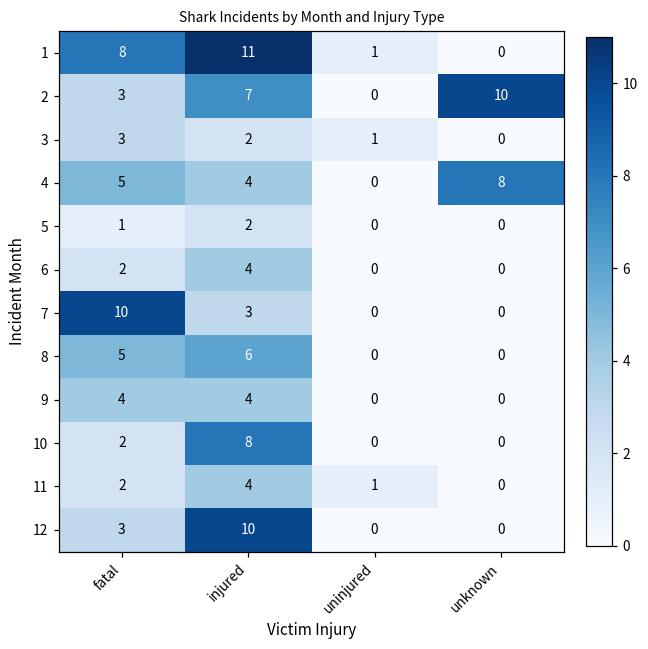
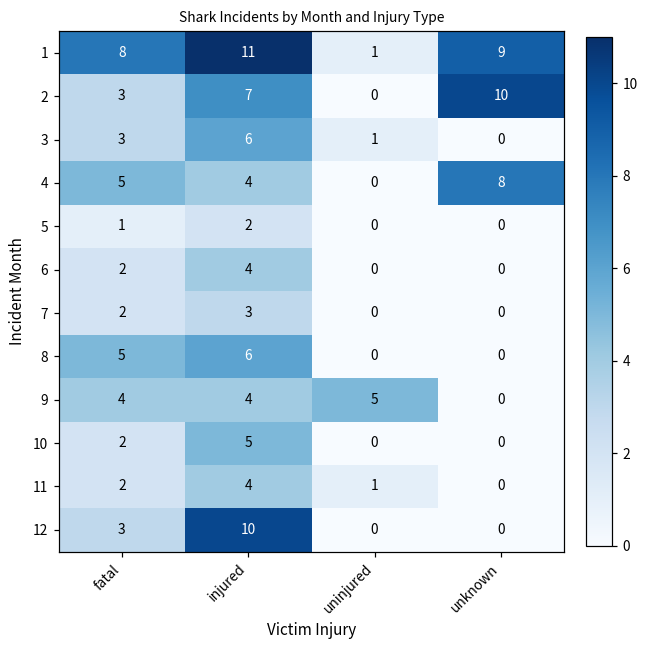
  {
    "1": {
      "fatal": 8,
      "injured": 11,
      "uninjured": 1,
-     "unknown": 0
+     "unknown": 9
    },
    "2": {
      "fatal": 3,
      "injured": 7,
      "uninjured": 0,
      "unknown": 10
    },
    "3": {
      "fatal": 3,
-     "injured": 2,
+     "injured": 6,
      "uninjured": 1,
      "unknown": 0
    },
    "4": {
      "fatal": 5,
      "injured": 4,
      "uninjured": 0,
      "unknown": 8
    },
    "5": {
      "fatal": 1,
      "injured": 2,
      "uninjured": 0,
      "unknown": 0
    },
    "6": {
      "fatal": 2,
      "injured": 4,
      "uninjured": 0,
      "unknown": 0
    },
    "7": {
-     "fatal": 10,
+     "fatal": 2,
      "injured": 3,
      "uninjured": 0,
      "unknown": 0
    },
    "8": {
      "fatal": 5,
      "injured": 6,
      "uninjured": 0,
      "unknown": 0
    },
    "9": {
      "fatal": 4,
      "injured": 4,
-     "uninjured": 0,
+     "uninjured": 5,
      "unknown": 0
    },
    "10": {
      "fatal": 2,
-     "injured": 8,
+     "injured": 5,
      "uninjured": 0,
      "unknown": 0
    },
    "11": {
      "fatal": 2,
      "injured": 4,
      "uninjured": 1,
      "unknown": 0
    },
    "12": {
      "fatal": 3,
      "injured": 10,
      "uninjured": 0,
      "unknown": 0
    }
  }
